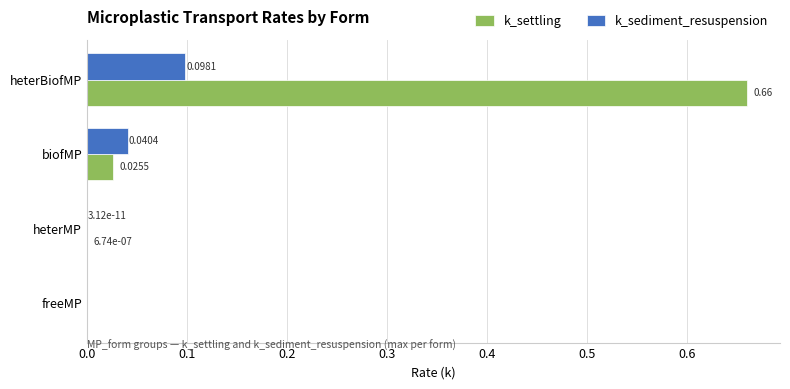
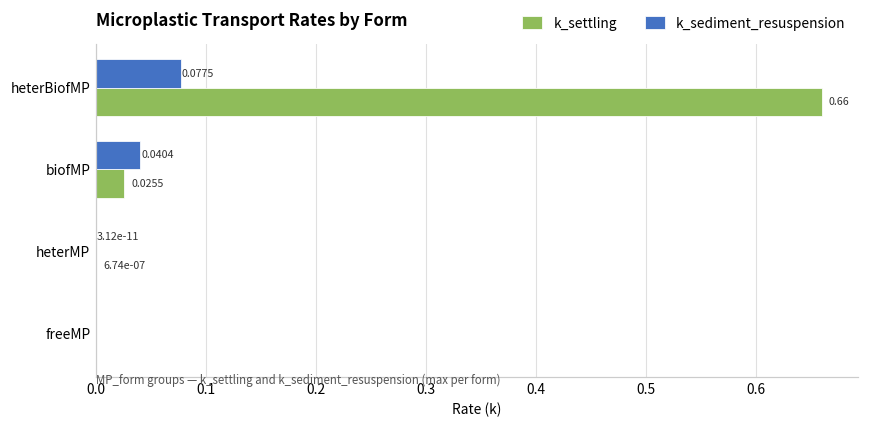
  {
    "k_settling": {
      "heterBiofMP": "0.66",
      "biofMP": "0.0255",
      "heterMP": "6.74e-07"
    },
    "k_sediment_resuspension": {
-     "heterBiofMP": "0.0981",
+     "heterBiofMP": "0.0775",
      "biofMP": "0.0404",
      "heterMP": "3.12e-11"
    }
  }
